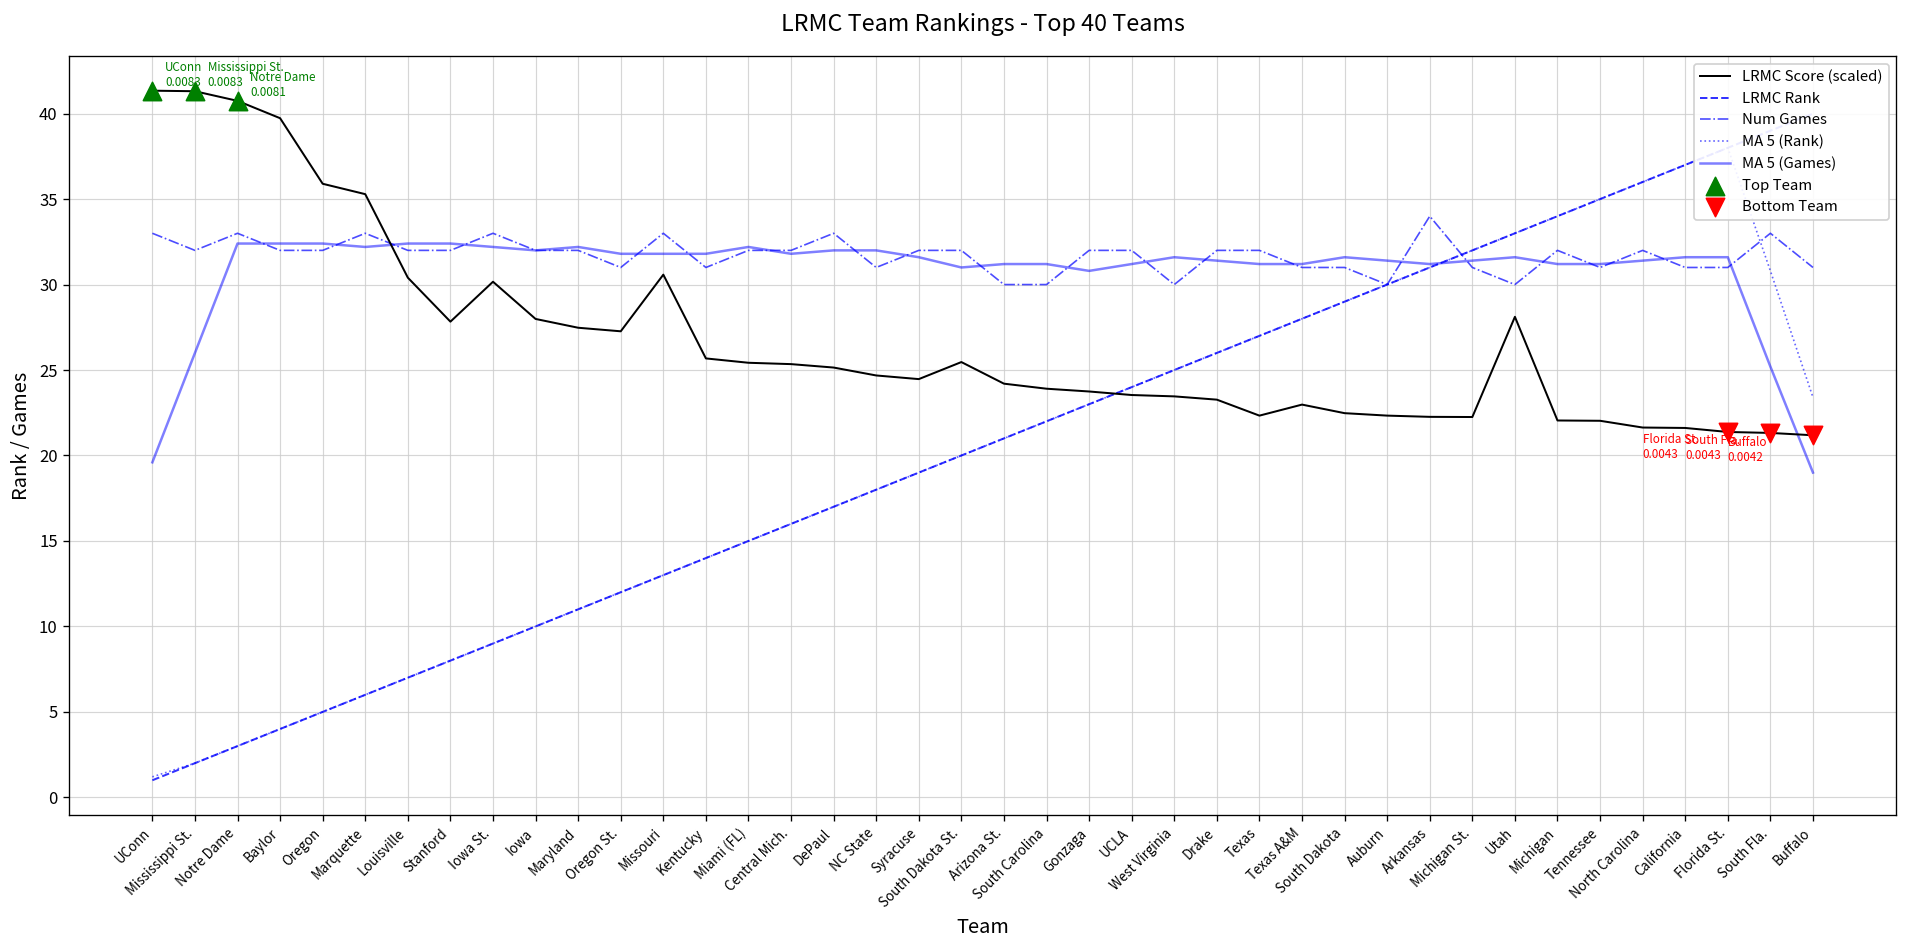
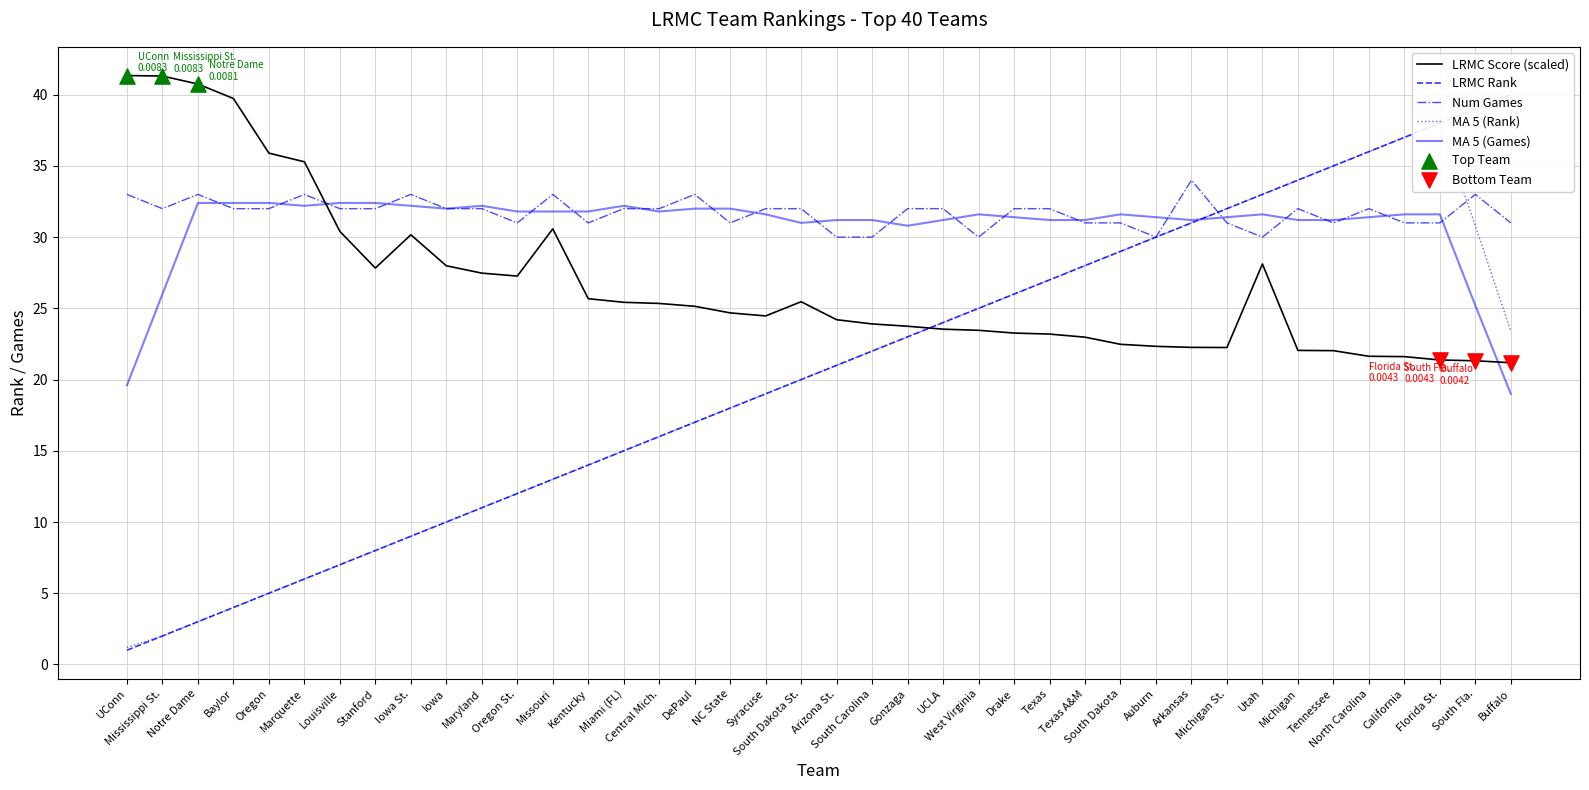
  {
    "LRMC Score (scaled)": {
      "Baylor": 39.7,
      "Oregon": 35.9,
      "Marquette": 35.3,
      "Louisville": 30.4,
      "Stanford": 27.8,
      "Iowa St.": 30.2,
      "Iowa": 28.0,
      "Maryland": 27.5,
      "Oregon St.": 27.3,
      "Missouri": 30.6,
      "Kentucky": 25.7,
      "Miami (FL)": 25.4,
      "Central Mich.": 25.3,
      "DePaul": 25.1,
      "NC State": 24.7,
      "Syracuse": 24.5,
      "South Dakota St.": 25.5,
      "Arizona St.": 24.2,
      "South Carolina": 23.9,
      "Gonzaga": 23.7,
      "UCLA": 23.5,
      "West Virginia": 23.5,
      "Drake": 23.3,
-     "Texas": 22.3,
+     "Texas": 23.2,
      "Texas A&M": 23.0,
      "South Dakota": 22.5,
      "Auburn": 22.3,
      "Arkansas": 22.3,
      "Michigan St.": 22.3,
      "Utah": 28.1,
      "Michigan": 22.0,
      "Tennessee": 22.0
    }
  }
